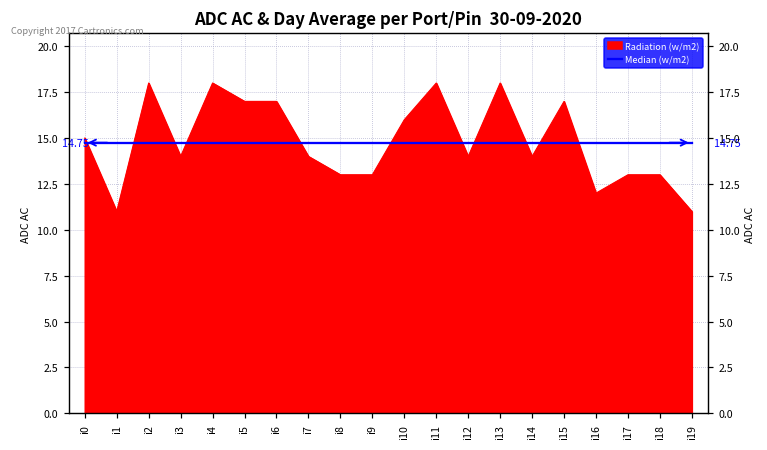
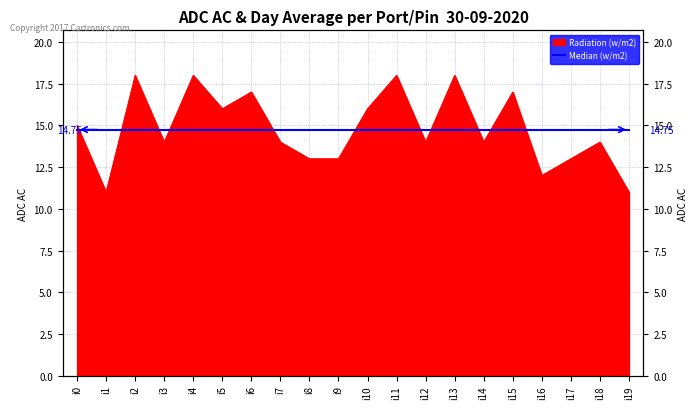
  {
    "Radiation (w/m2)": {
      "i1": 11,
      "i2": 18,
      "i3": 14,
      "i4": 18,
-     "i5": 17,
+     "i5": 16,
      "i6": 17,
      "i7": 14,
      "i8": 13,
      "i9": 13,
      "i10": 16,
      "i11": 18,
      "i12": 14,
      "i13": 18,
      "i14": 14,
      "i15": 17,
      "i16": 12,
      "i17": 13,
-     "i18": 13,
+     "i18": 14,
      "i19": 11
    },
    "Median (w/m2)": {
      "i19": 14.75
    }
  }
